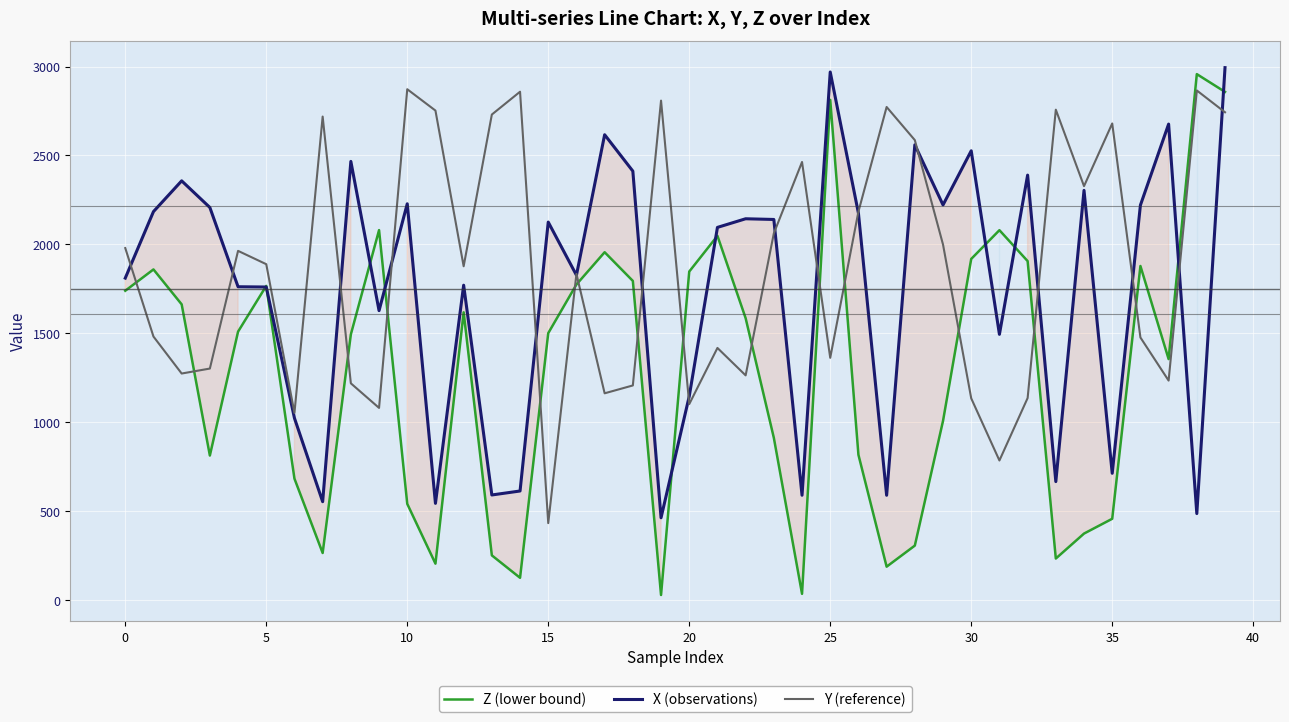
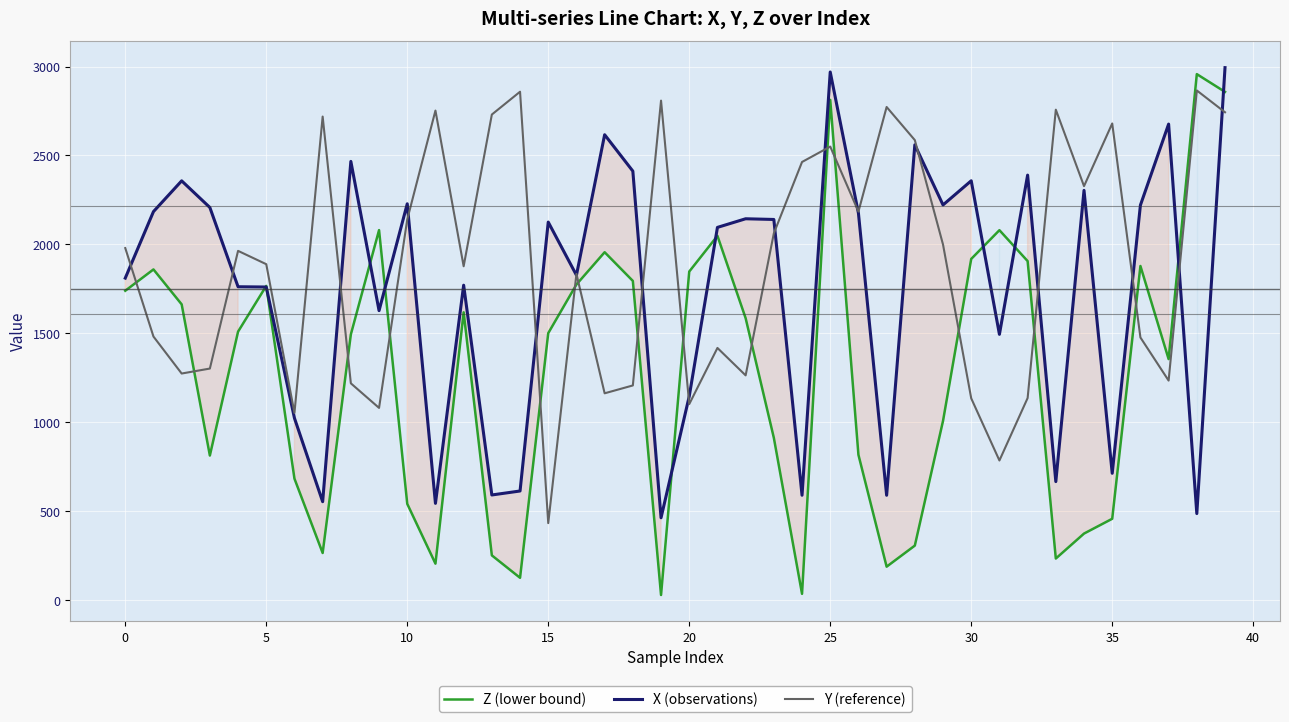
  {
    "Z (lower bound)": {
      "0": 1740,
      "10": 540,
      "15": 1500,
      "20": 1850,
      "25": 2810,
      "30": 1920,
      "35": 460
    },
    "X (observations)": {
      "0": 1810,
      "10": 2230,
      "15": 2130,
      "20": 1150,
      "25": 2970,
-     "30": 2530,
+     "30": 2360,
      "35": 710
    },
    "Y (reference)": {
      "0": 1980,
      "5": 1890,
-     "10": 2870,
+     "10": 2140,
      "15": 430,
      "20": 1100,
-     "25": 1360,
+     "25": 2550,
      "30": 1130,
      "35": 2680
    }
  }
